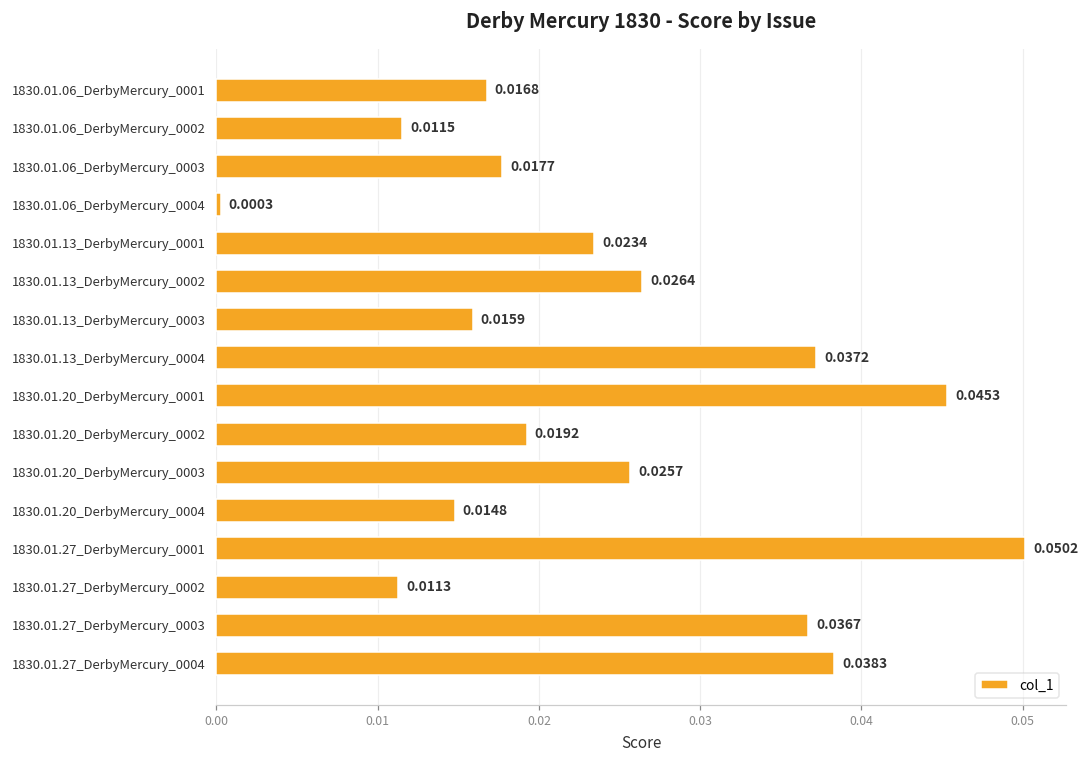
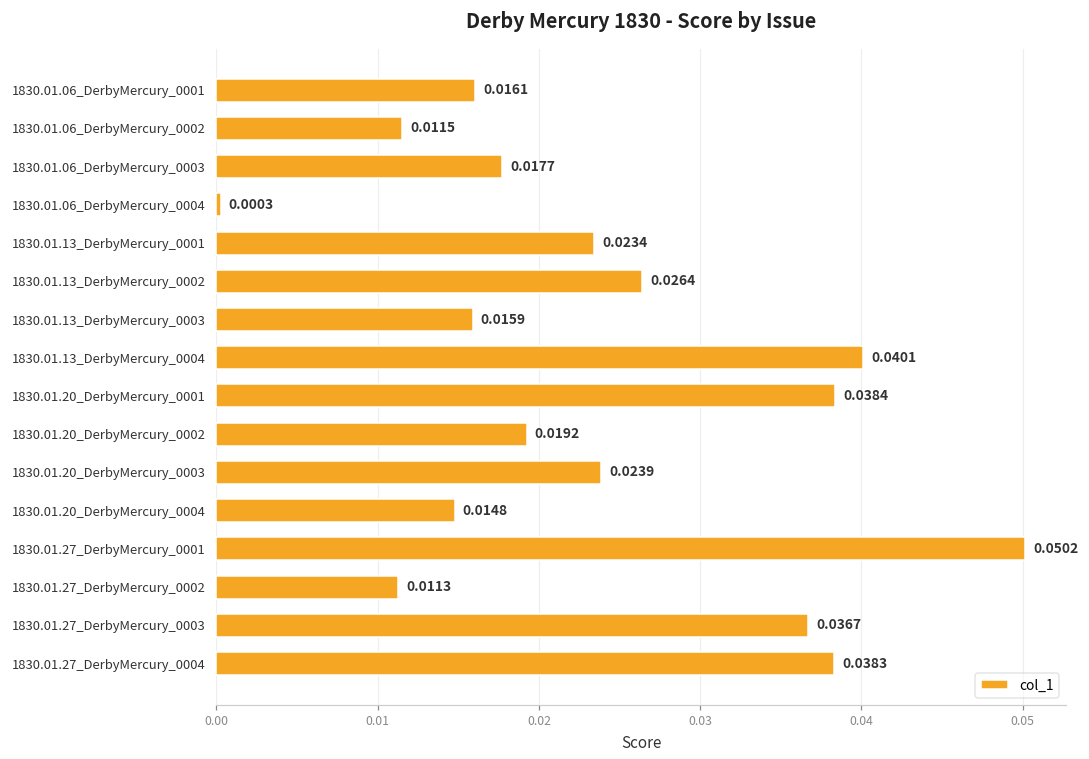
  {
-   "1830.01.06_DerbyMercury_0001": 0.0168,
+   "1830.01.06_DerbyMercury_0001": 0.0161,
    "1830.01.06_DerbyMercury_0002": 0.0115,
    "1830.01.06_DerbyMercury_0003": 0.0177,
    "1830.01.06_DerbyMercury_0004": 0.0003,
    "1830.01.13_DerbyMercury_0001": 0.0234,
    "1830.01.13_DerbyMercury_0002": 0.0264,
    "1830.01.13_DerbyMercury_0003": 0.0159,
-   "1830.01.13_DerbyMercury_0004": 0.0372,
-   "1830.01.20_DerbyMercury_0001": 0.0453,
+   "1830.01.13_DerbyMercury_0004": 0.0401,
+   "1830.01.20_DerbyMercury_0001": 0.0384,
    "1830.01.20_DerbyMercury_0002": 0.0192,
-   "1830.01.20_DerbyMercury_0003": 0.0257,
+   "1830.01.20_DerbyMercury_0003": 0.0239,
    "1830.01.20_DerbyMercury_0004": 0.0148,
    "1830.01.27_DerbyMercury_0001": 0.0502,
    "1830.01.27_DerbyMercury_0002": 0.0113,
    "1830.01.27_DerbyMercury_0003": 0.0367,
    "1830.01.27_DerbyMercury_0004": 0.0383
  }
